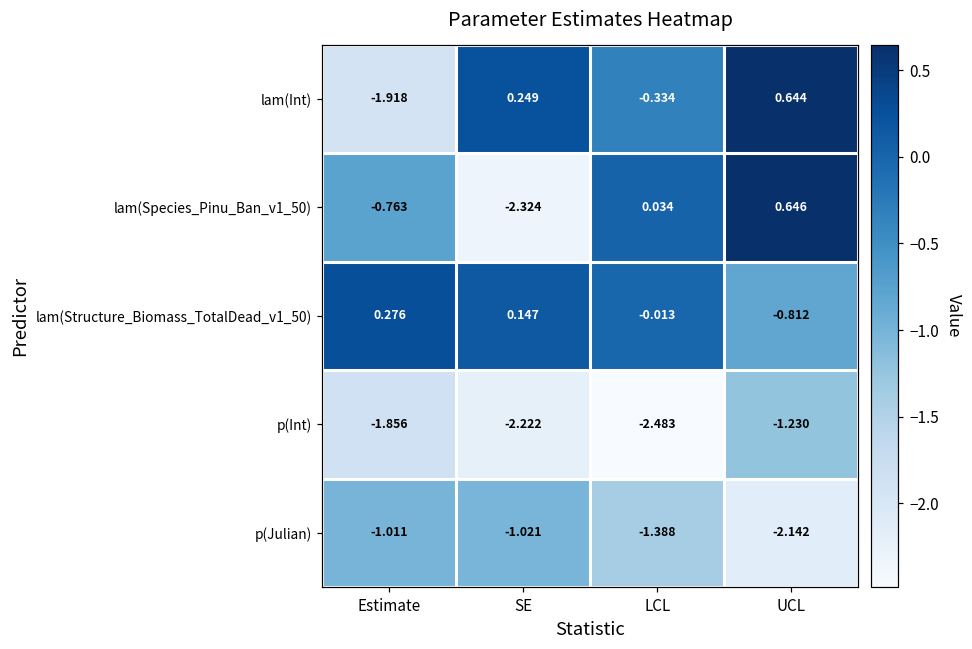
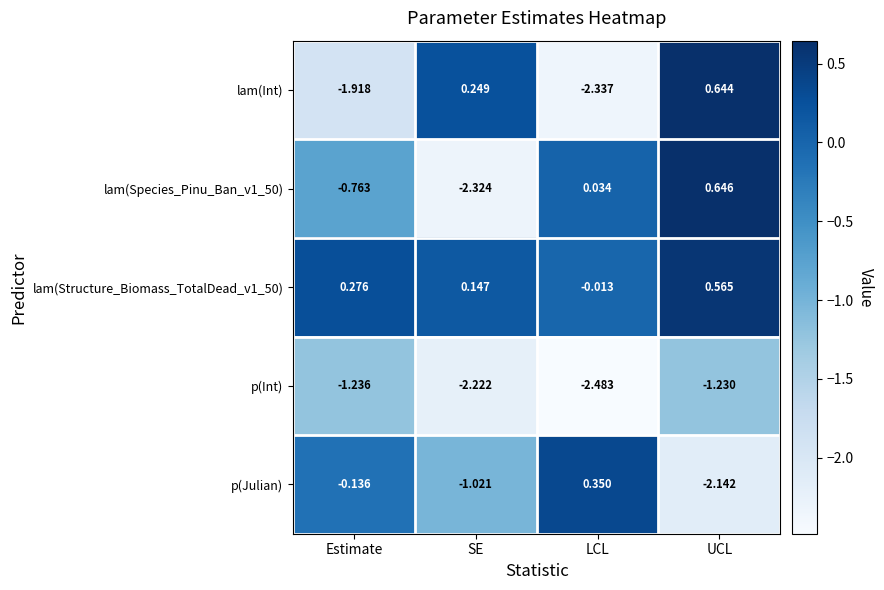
  {
    "lam(Int)": {
      "Estimate": -1.918,
      "SE": 0.249,
-     "LCL": -0.334,
+     "LCL": -2.337,
      "UCL": 0.644
    },
    "lam(Species_Pinu_Ban_v1_50)": {
      "Estimate": -0.763,
      "SE": -2.324,
      "LCL": 0.034,
      "UCL": 0.646
    },
    "lam(Structure_Biomass_TotalDead_v1_50)": {
      "Estimate": 0.276,
      "SE": 0.147,
      "LCL": -0.013,
-     "UCL": -0.812
+     "UCL": 0.565
    },
    "p(Int)": {
-     "Estimate": -1.856,
+     "Estimate": -1.236,
      "SE": -2.222,
      "LCL": -2.483,
      "UCL": -1.230
    },
    "p(Julian)": {
-     "Estimate": -1.011,
+     "Estimate": -0.136,
      "SE": -1.021,
-     "LCL": -1.388,
+     "LCL": 0.350,
      "UCL": -2.142
    }
  }
